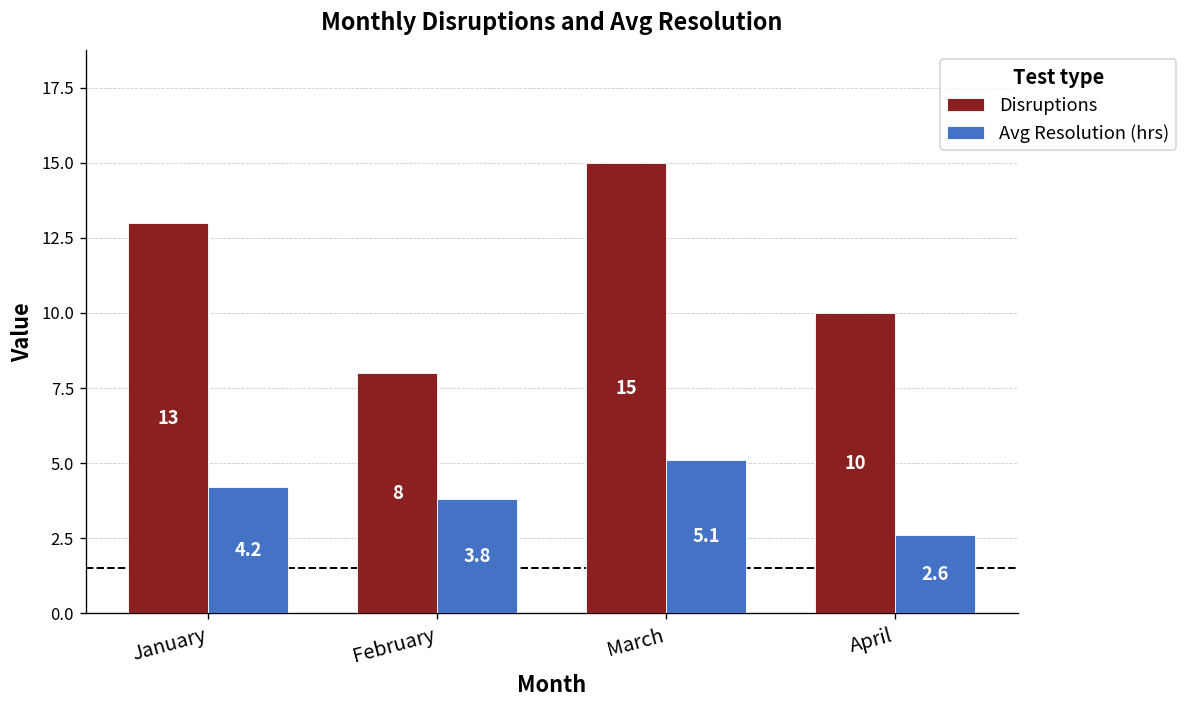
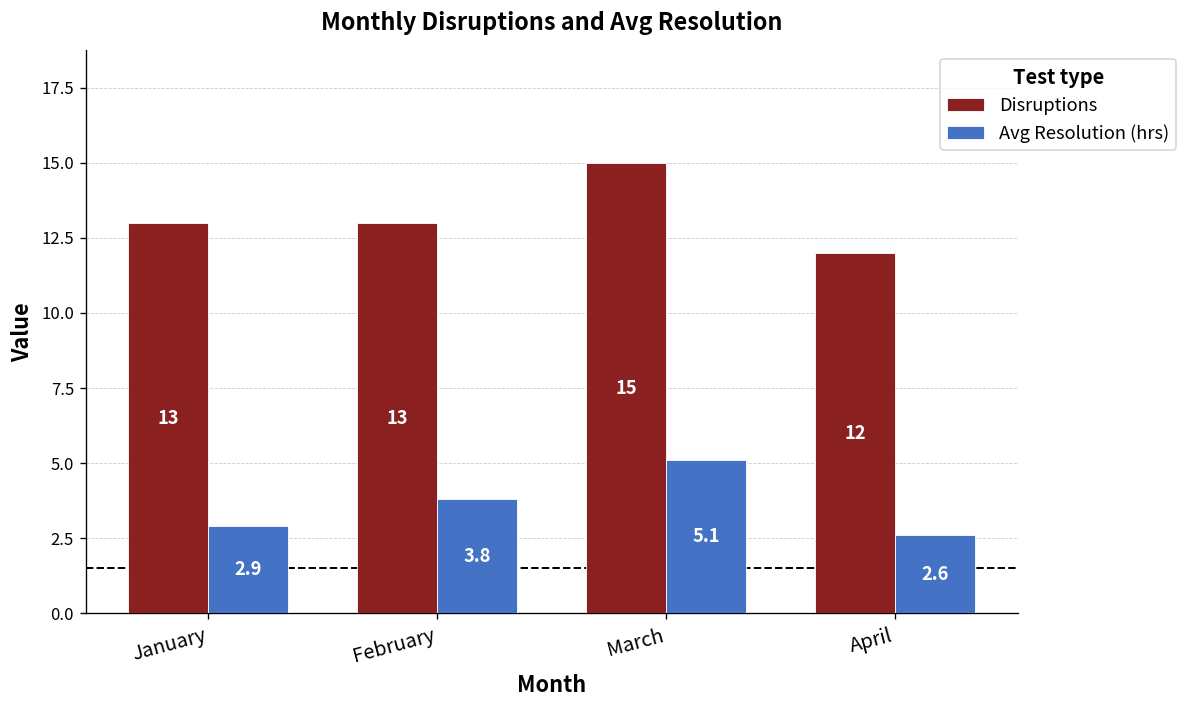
  {
    "Disruptions": {
      "January": 13,
-     "February": 8,
+     "February": 13,
      "March": 15,
-     "April": 10
+     "April": 12
    },
    "Avg Resolution (hrs)": {
-     "January": 4.2,
+     "January": 2.9,
      "February": 3.8,
      "March": 5.1,
      "April": 2.6
    }
  }
